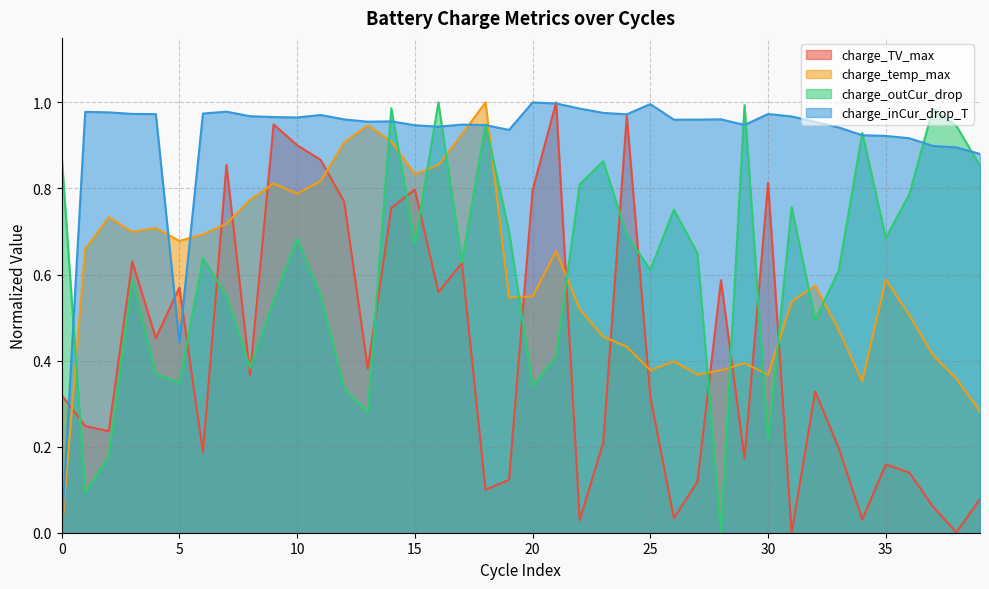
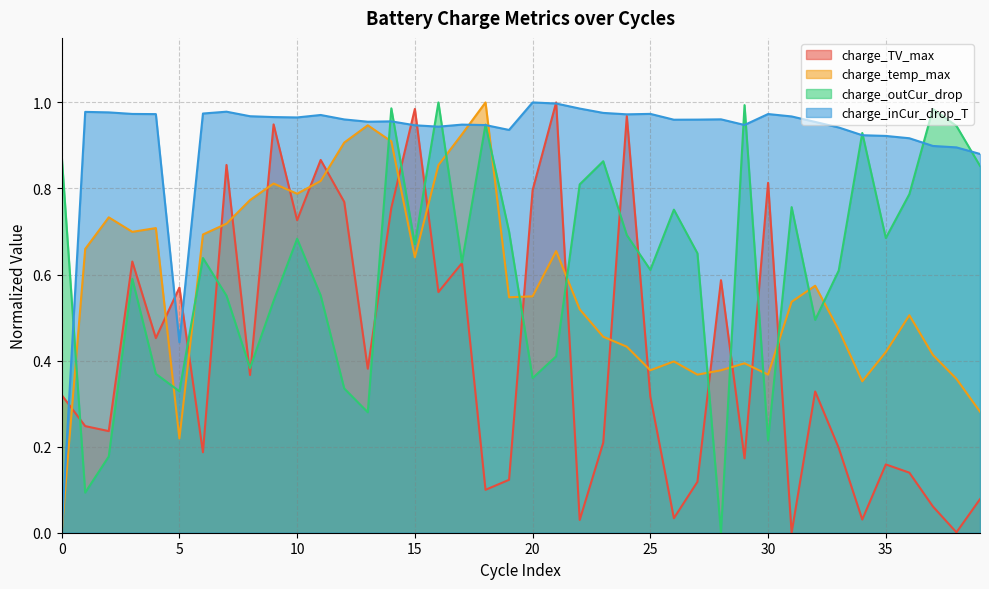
  {
    "charge_TV_max": {
      "0": 0.32,
      "5": 0.57,
-     "10": 0.90,
-     "15": 0.80,
+     "10": 0.73,
+     "15": 0.98,
      "20": 0.80,
      "25": 0.32,
      "30": 0.81,
      "35": 0.16
    },
    "charge_temp_max": {
-     "5": 0.68,
+     "5": 0.22,
      "10": 0.79,
-     "15": 0.83,
+     "15": 0.64,
      "20": 0.55,
      "25": 0.38,
      "30": 0.37,
-     "35": 0.59
+     "35": 0.42
    },
    "charge_outCur_drop": {
      "0": 0.88,
-     "5": 0.35,
+     "5": 0.33,
      "10": 0.68,
      "15": 0.67,
-     "20": 0.34,
+     "20": 0.36,
      "25": 0.61,
      "30": 0.21,
      "35": 0.68
    },
    "charge_inCur_drop_T": {
      "5": 0.44,
      "10": 0.97,
      "15": 0.95,
      "20": 1.00,
-     "25": 1.00,
+     "25": 0.97,
      "30": 0.97,
      "35": 0.92
    }
  }
